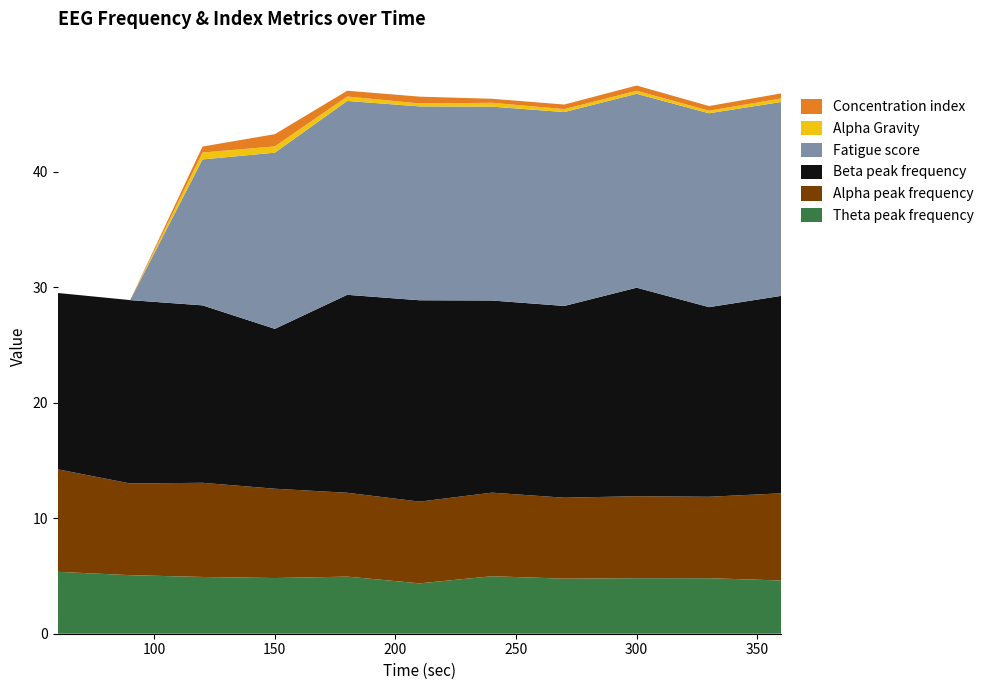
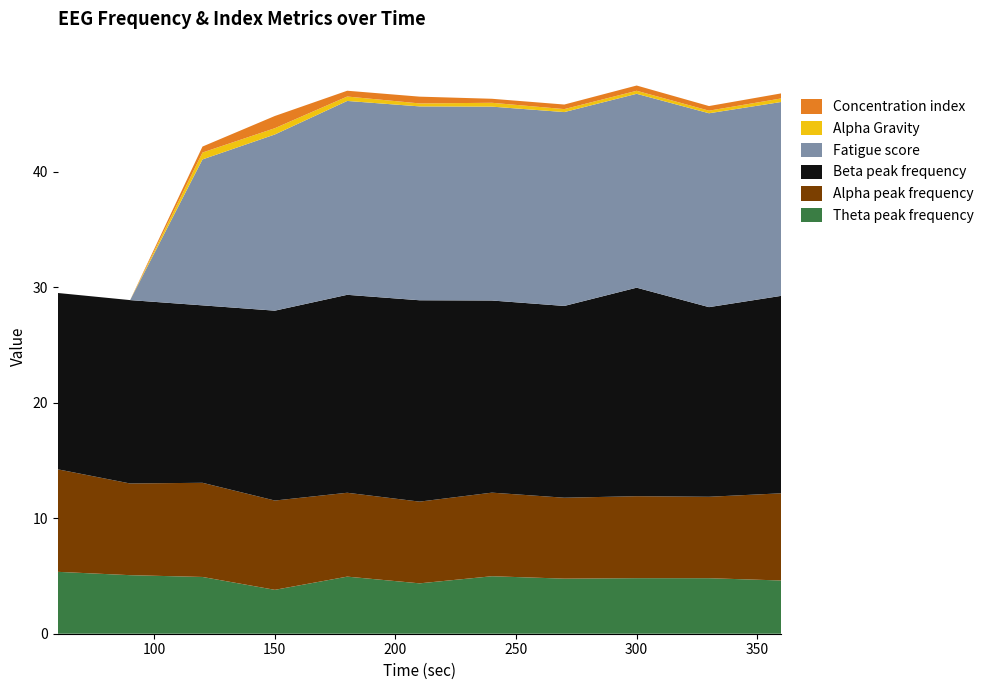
  {
    "Theta peak frequency": {
-     "150": 4.8
+     "150": 3.8
    },
    "Beta peak frequency": {
-     "150": 13.8
+     "150": 16.4
    },
    "Concentration index": {
      "150": 1.1,
      "300": 0.5
    }
  }
